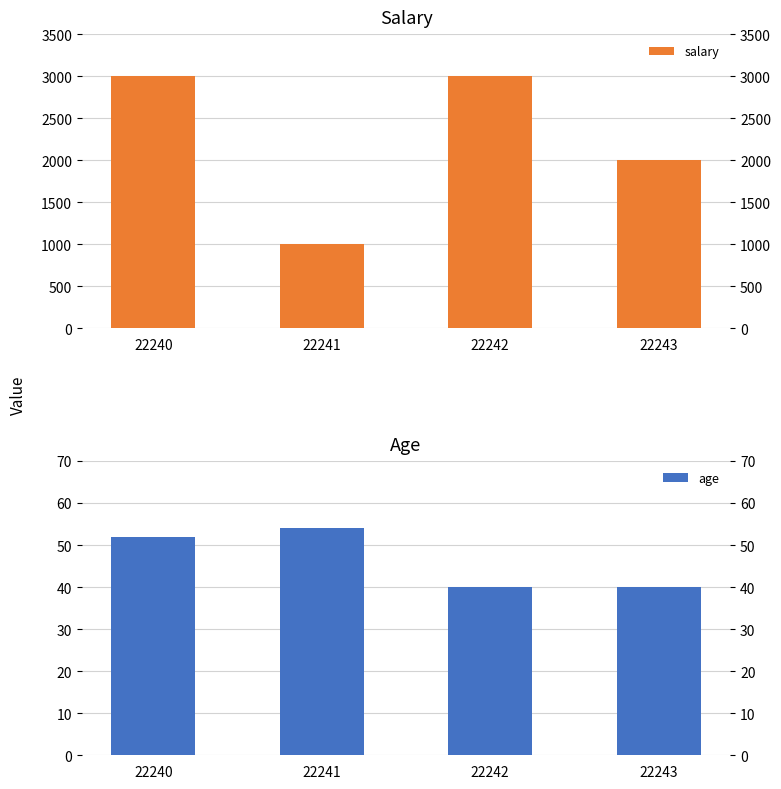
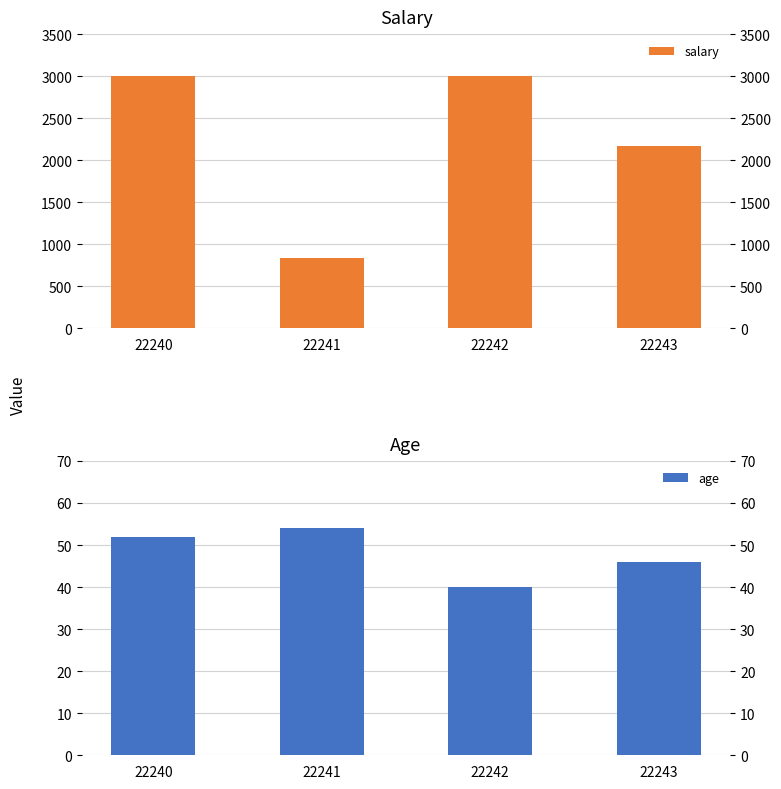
  {
    "Salary": {
      "22240": 3000,
-     "22241": 1000,
+     "22241": 800,
      "22242": 3000,
-     "22243": 2000
+     "22243": 2200
    },
    "Age": {
      "22240": 52,
      "22241": 54,
      "22242": 40,
-     "22243": 40
+     "22243": 46
    }
  }
